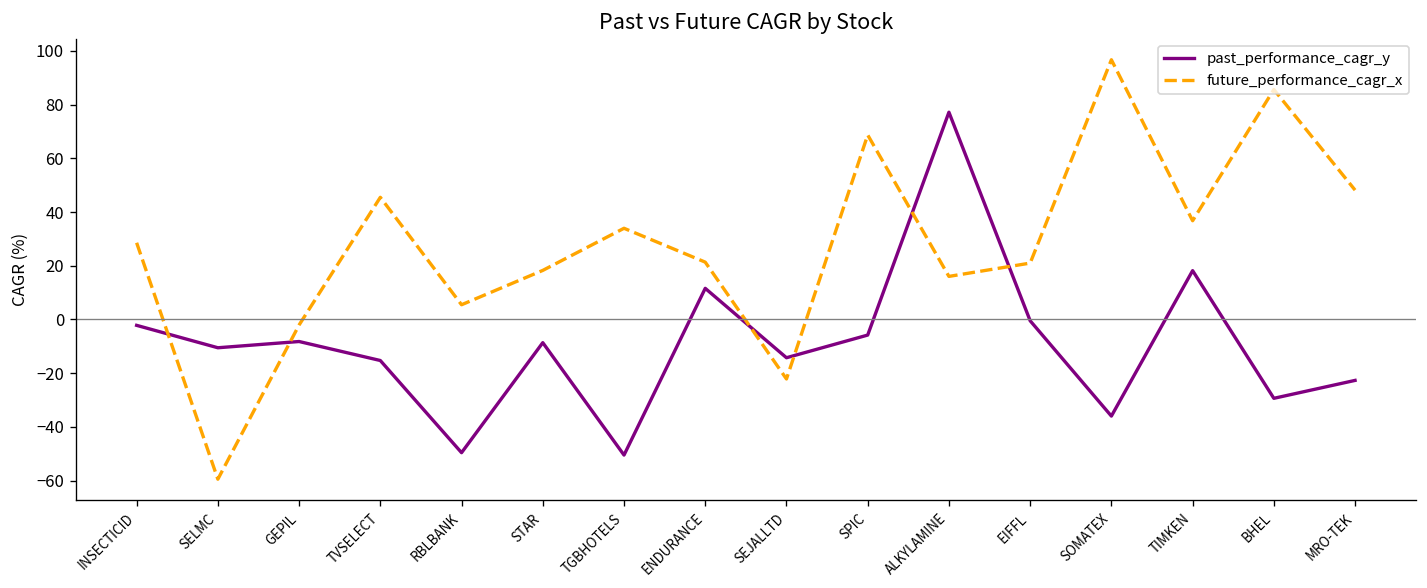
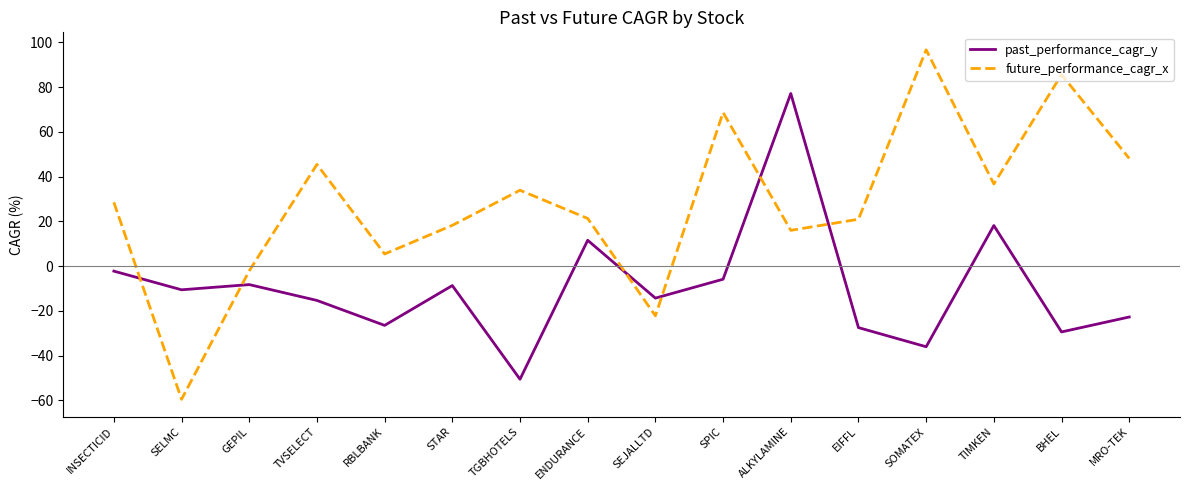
  {
    "past_performance_cagr_y": {
      "INSECTICID": -2,
      "SELMC": -11,
      "GEPIL": -8,
      "TVSELECT": -15,
-     "RBLBANK": -50,
+     "RBLBANK": -26,
      "STAR": -9,
      "TGBHOTELS": -51,
      "ENDURANCE": 12,
      "SEJALLTD": -14,
      "SPIC": -6,
      "ALKYLAMINE": 77,
-     "EIFFL": 0,
+     "EIFFL": -27,
      "SOMATEX": -36,
      "TIMKEN": 18,
      "BHEL": -29,
      "MRO-TEK": -23
    },
    "future_performance_cagr_x": {
      "INSECTICID": 29,
      "SELMC": -60,
      "GEPIL": -2,
      "TVSELECT": 45,
      "RBLBANK": 5,
      "STAR": 18,
      "TGBHOTELS": 34,
      "ENDURANCE": 21,
      "SEJALLTD": -22,
      "SPIC": 69,
      "ALKYLAMINE": 16,
      "EIFFL": 21,
      "SOMATEX": 97,
      "TIMKEN": 37,
      "MRO-TEK": 48
    }
  }
